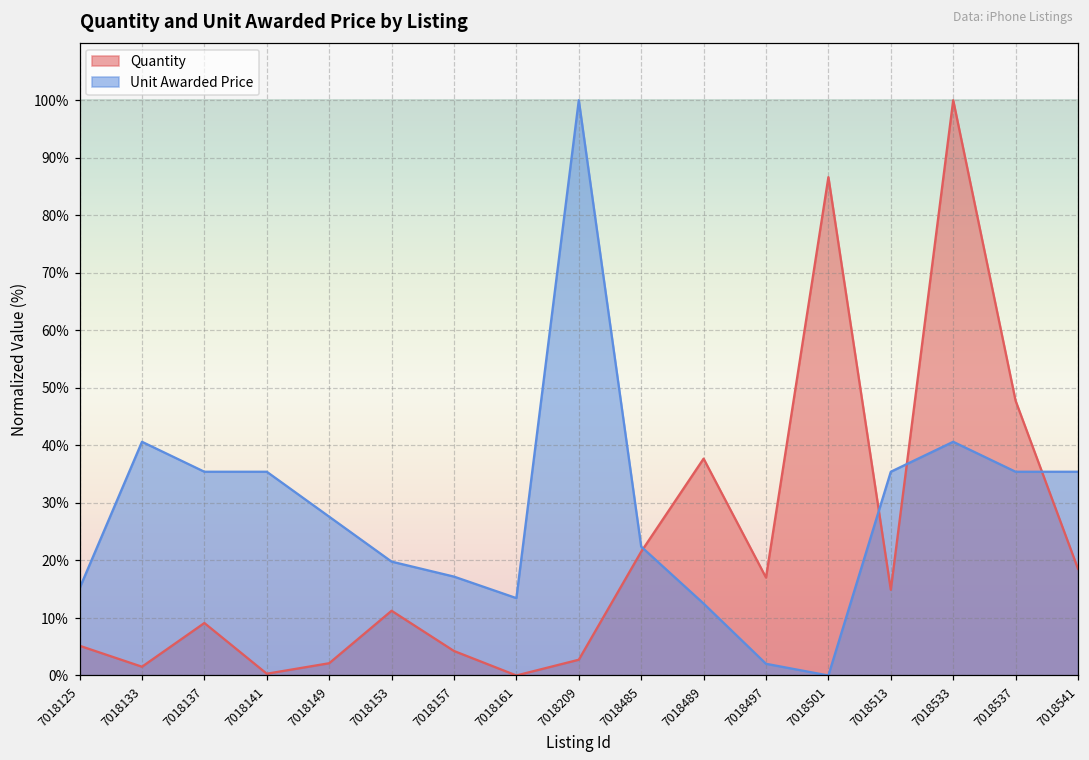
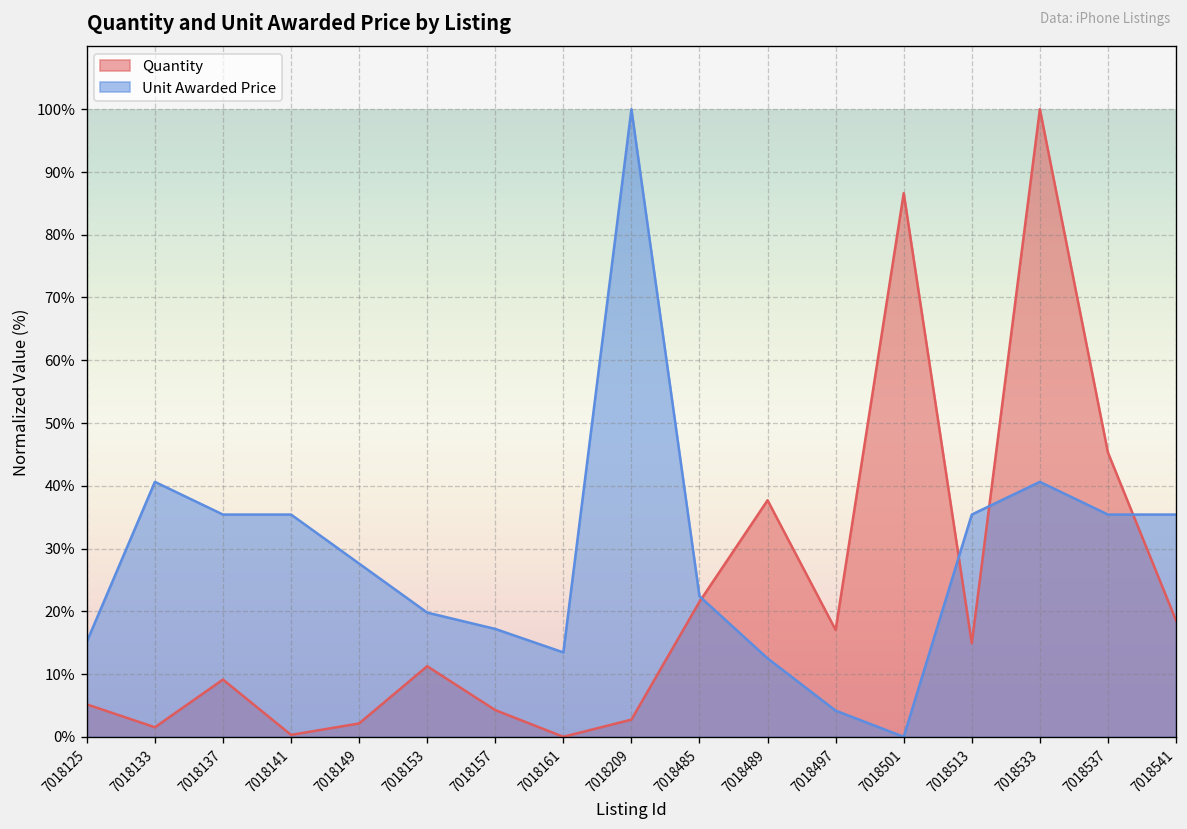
  {
    "Quantity": {
      "7018125": "5%",
      "7018133": "2%",
      "7018137": "9%",
      "7018141": "0%",
      "7018149": "2%",
      "7018153": "11%",
      "7018157": "4%",
      "7018161": "0%",
      "7018209": "3%",
      "7018485": "22%",
      "7018489": "38%",
      "7018497": "17%",
      "7018501": "87%",
      "7018513": "15%",
      "7018533": "100%",
-     "7018537": "48%",
+     "7018537": "45%",
      "7018541": "19%"
    },
    "Unit Awarded Price": {
      "7018125": "15%",
      "7018133": "41%",
      "7018137": "35%",
      "7018141": "35%",
      "7018149": "28%",
      "7018153": "20%",
      "7018157": "17%",
      "7018161": "13%",
      "7018209": "100%",
      "7018485": "22%",
      "7018489": "12%",
-     "7018497": "2%",
+     "7018497": "4%",
      "7018501": "0%",
      "7018513": "35%",
      "7018533": "41%",
      "7018537": "35%",
      "7018541": "35%"
    }
  }
